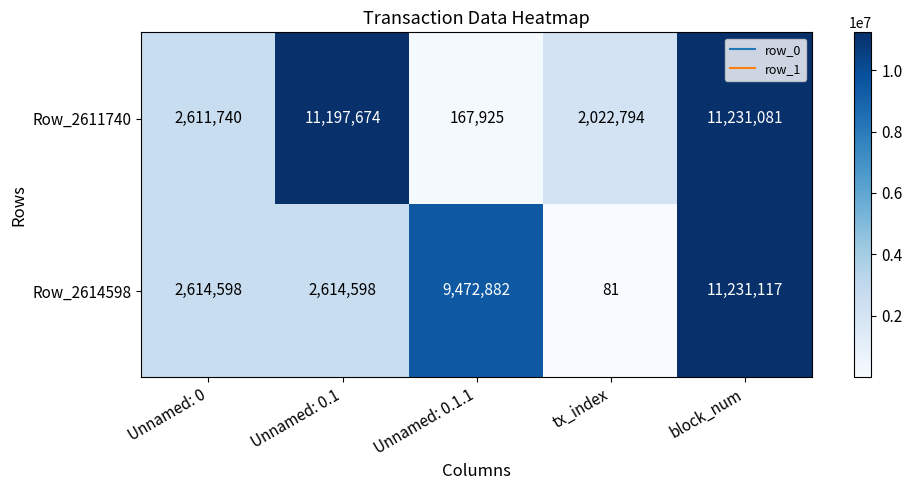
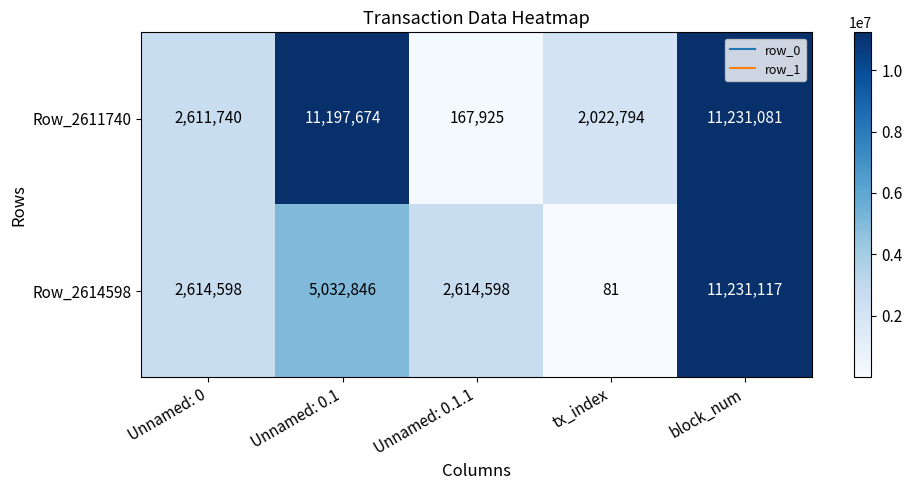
  {
    "Row_2611740": {
      "Unnamed: 0": "2,611,740",
      "Unnamed: 0.1": "11,197,674",
      "Unnamed: 0.1.1": "167,925",
      "tx_index": "2,022,794",
      "block_num": "11,231,081"
    },
    "Row_2614598": {
      "Unnamed: 0": "2,614,598",
-     "Unnamed: 0.1": "2,614,598",
-     "Unnamed: 0.1.1": "9,472,882",
+     "Unnamed: 0.1": "5,032,846",
+     "Unnamed: 0.1.1": "2,614,598",
      "tx_index": "81",
      "block_num": "11,231,117"
    }
  }
